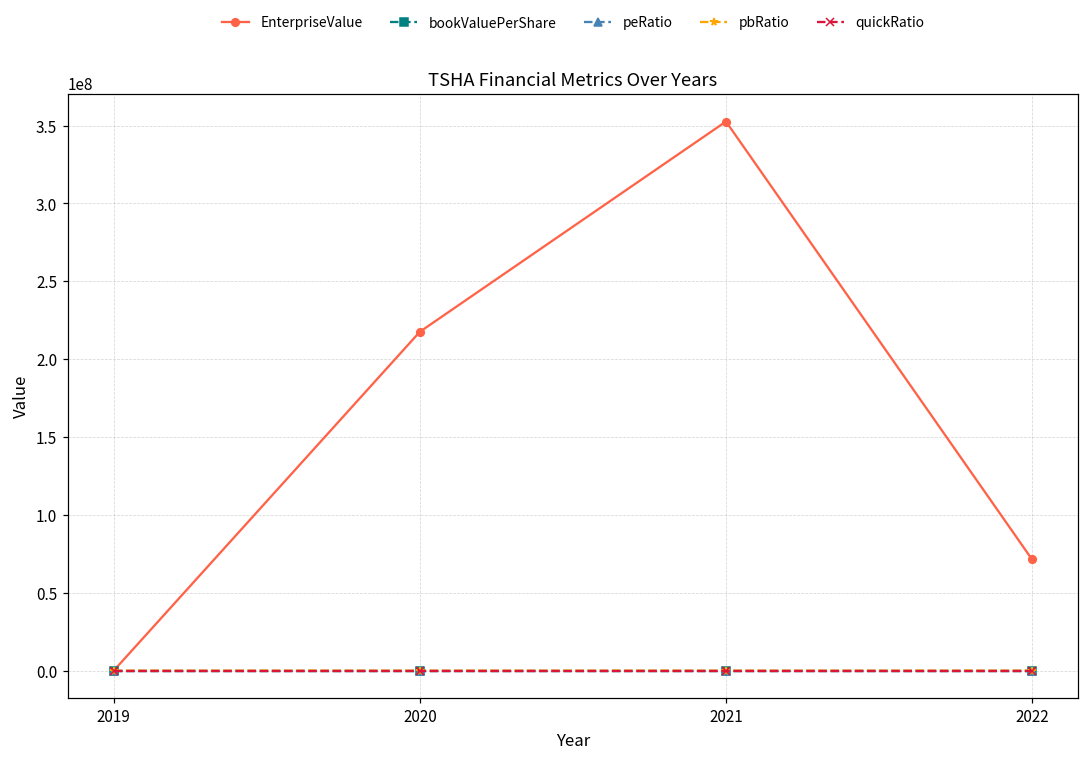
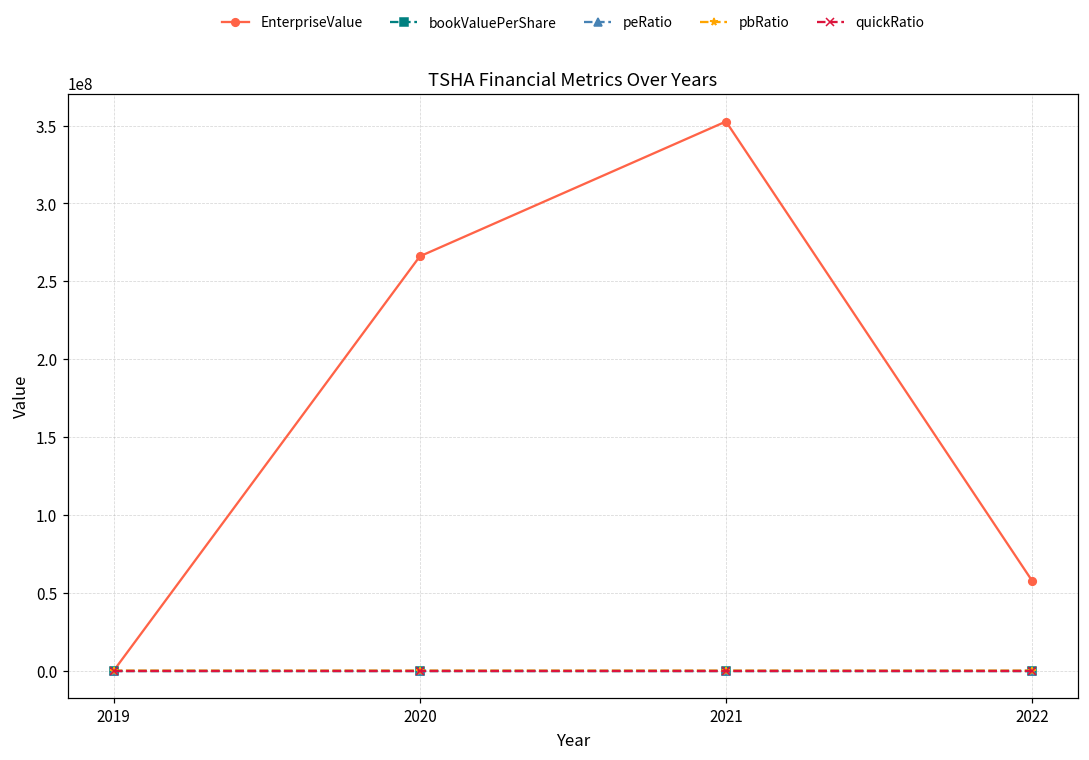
  {
    "EnterpriseValue": {
-     "2020": 218000000,
+     "2020": 266000000,
      "2021": 353000000,
-     "2022": 71000000
+     "2022": 58000000
    },
    "quickRatio": {
      "2020": 0,
      "2021": 0,
      "2022": 0
    }
  }
